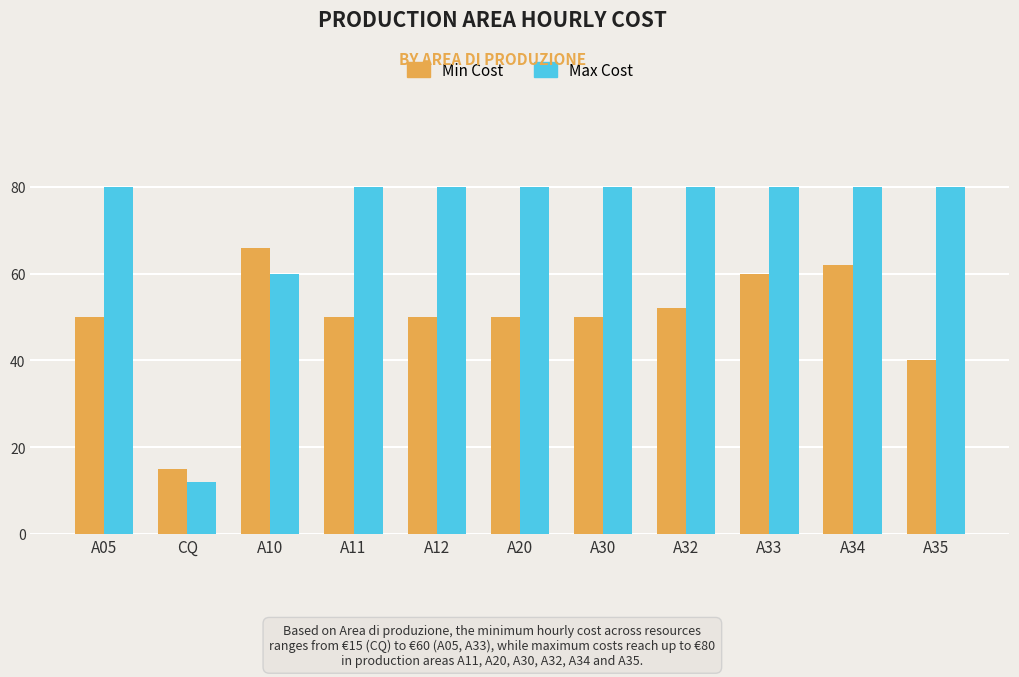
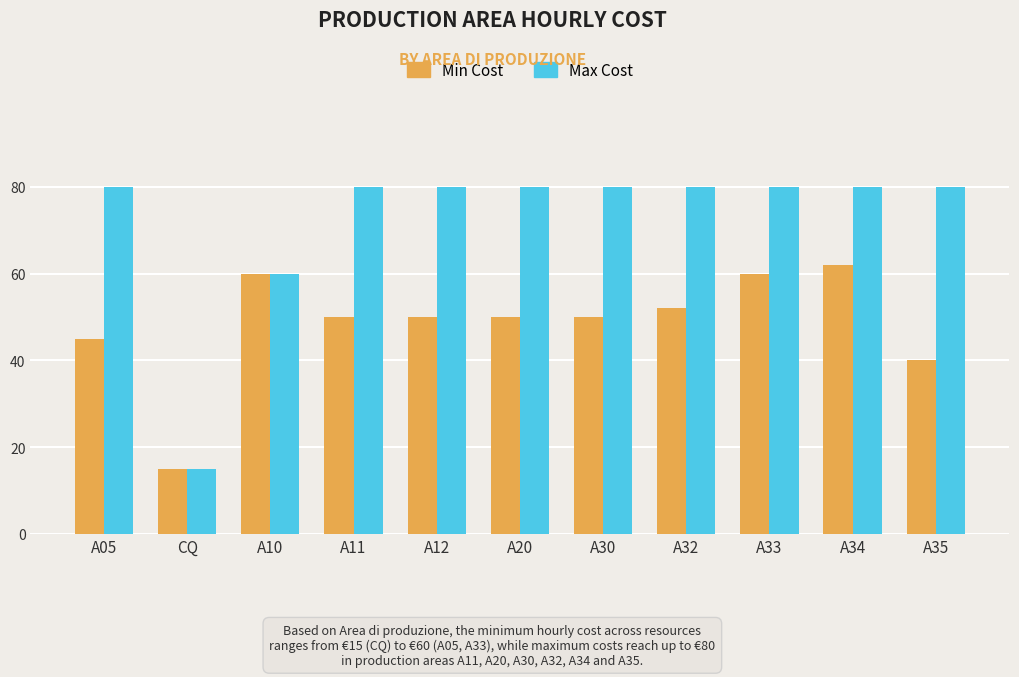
  {
    "Min Cost": {
-     "A05": 50,
+     "A05": 45,
      "CQ": 15,
-     "A10": 66,
+     "A10": 60,
      "A11": 50,
      "A12": 50,
      "A20": 50,
      "A30": 50,
      "A32": 52,
      "A33": 60,
      "A34": 62,
      "A35": 40
    },
    "Max Cost": {
      "A05": 80,
-     "CQ": 12,
+     "CQ": 15,
      "A10": 60,
      "A11": 80,
      "A12": 80,
      "A20": 80,
      "A30": 80,
      "A32": 80,
      "A33": 80,
      "A34": 80,
      "A35": 80
    }
  }
